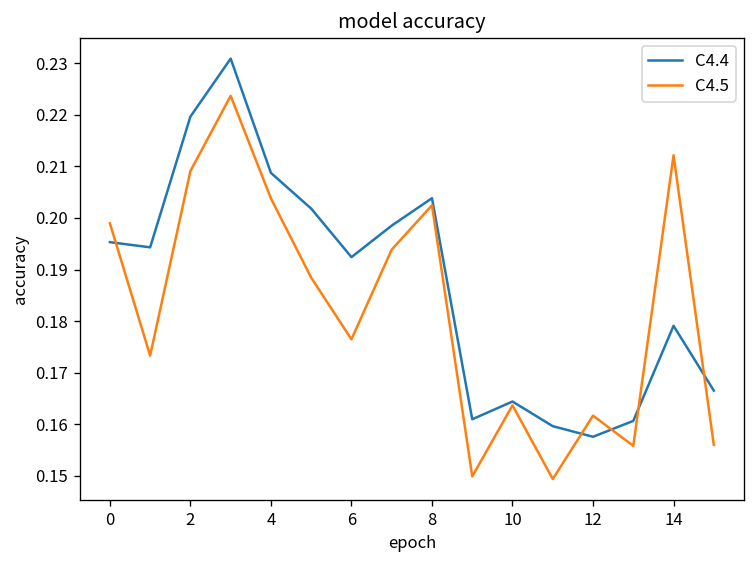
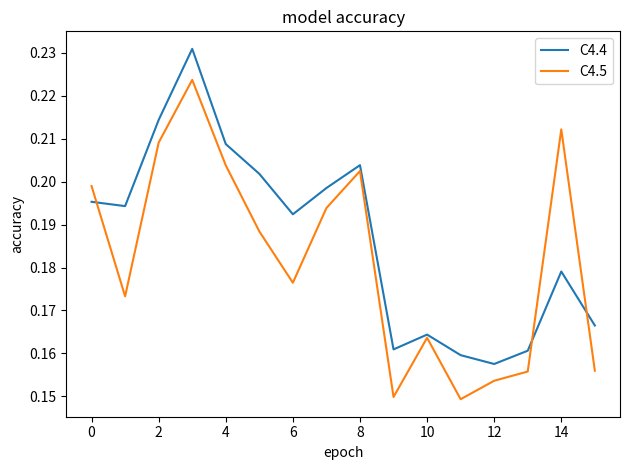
  {
    "C4.4": {
      "0": 0.195,
-     "2": 0.220,
+     "2": 0.214,
      "4": 0.209,
      "6": 0.192,
      "8": 0.204,
      "10": 0.164,
      "12": 0.158,
      "14": 0.179
    },
    "C4.5": {
      "0": 0.199,
      "2": 0.209,
      "4": 0.204,
      "6": 0.176,
      "8": 0.202,
      "10": 0.164,
-     "12": 0.162,
+     "12": 0.154,
      "14": 0.212
    }
  }
